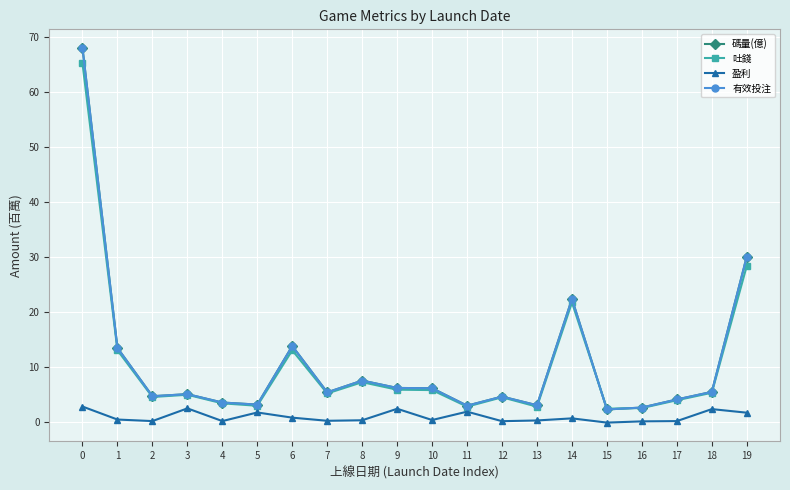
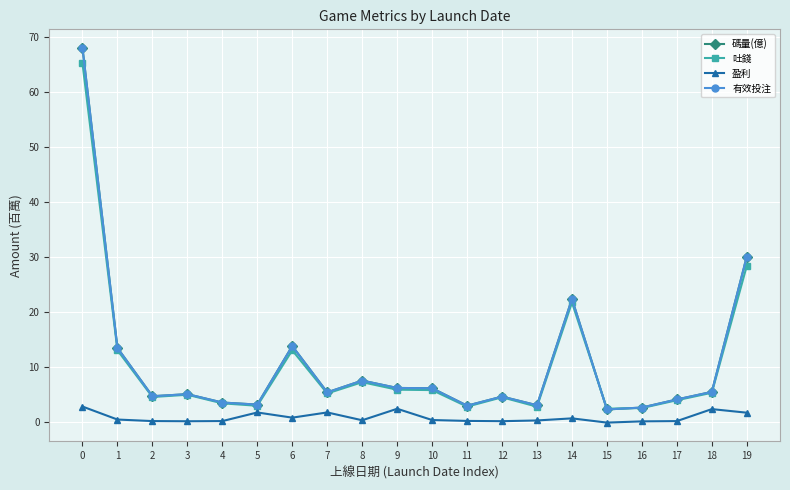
  {
    "盈利": {
      "0": 3,
      "1": 0,
      "2": 0,
-     "3": 2,
+     "3": 0,
      "4": 0,
      "5": 2,
      "6": 1,
-     "7": 0,
+     "7": 2,
      "8": 0,
      "9": 2,
      "10": 0,
-     "11": 2,
+     "11": 0,
      "12": 0,
      "13": 0,
      "14": 1,
      "15": 0,
      "16": 0,
      "17": 0,
      "18": 2,
      "19": 2
    }
  }
